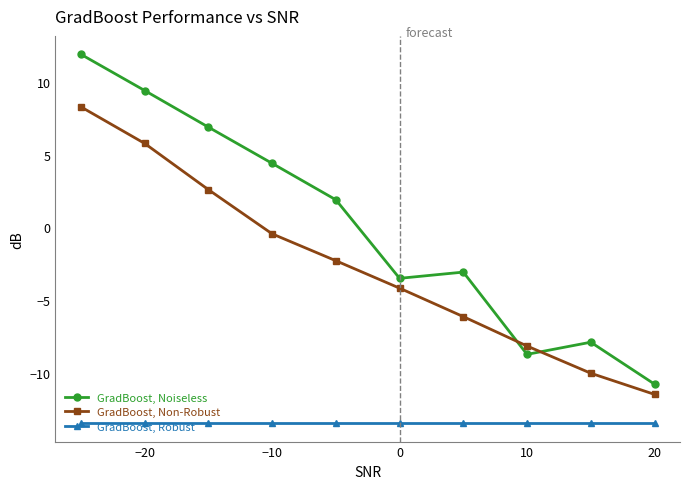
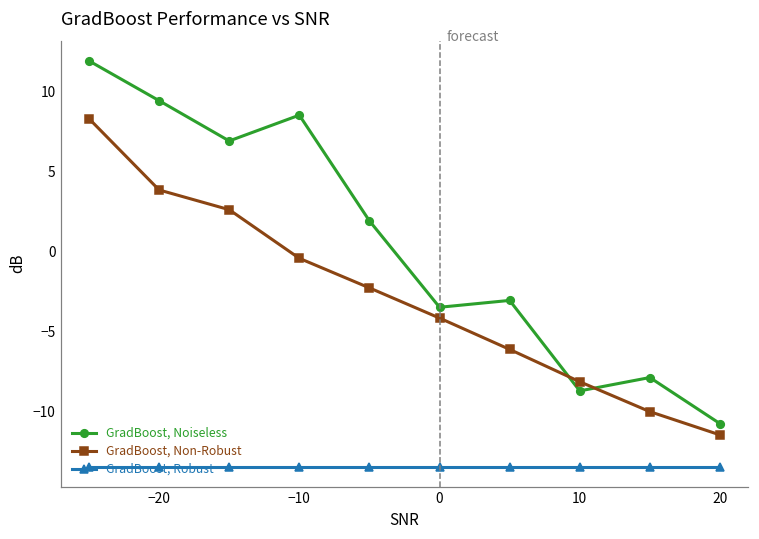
  {
    "GradBoost, Noiseless": {
      "−20": 9.4,
-     "−10": 4.4,
+     "−10": 8.5,
      "0": -3.5,
      "10": -8.7,
      "20": -10.8
    },
    "GradBoost, Non-Robust": {
-     "−20": 5.8,
+     "−20": 3.8,
      "−10": -0.4,
      "0": -4.2,
      "10": -8.1,
      "20": -11.5
    },
    "GradBoost, Robust": {
      "−20": -13.4,
      "−10": -13.4,
      "0": -13.4,
      "10": -13.4,
      "20": -13.4
    }
  }
